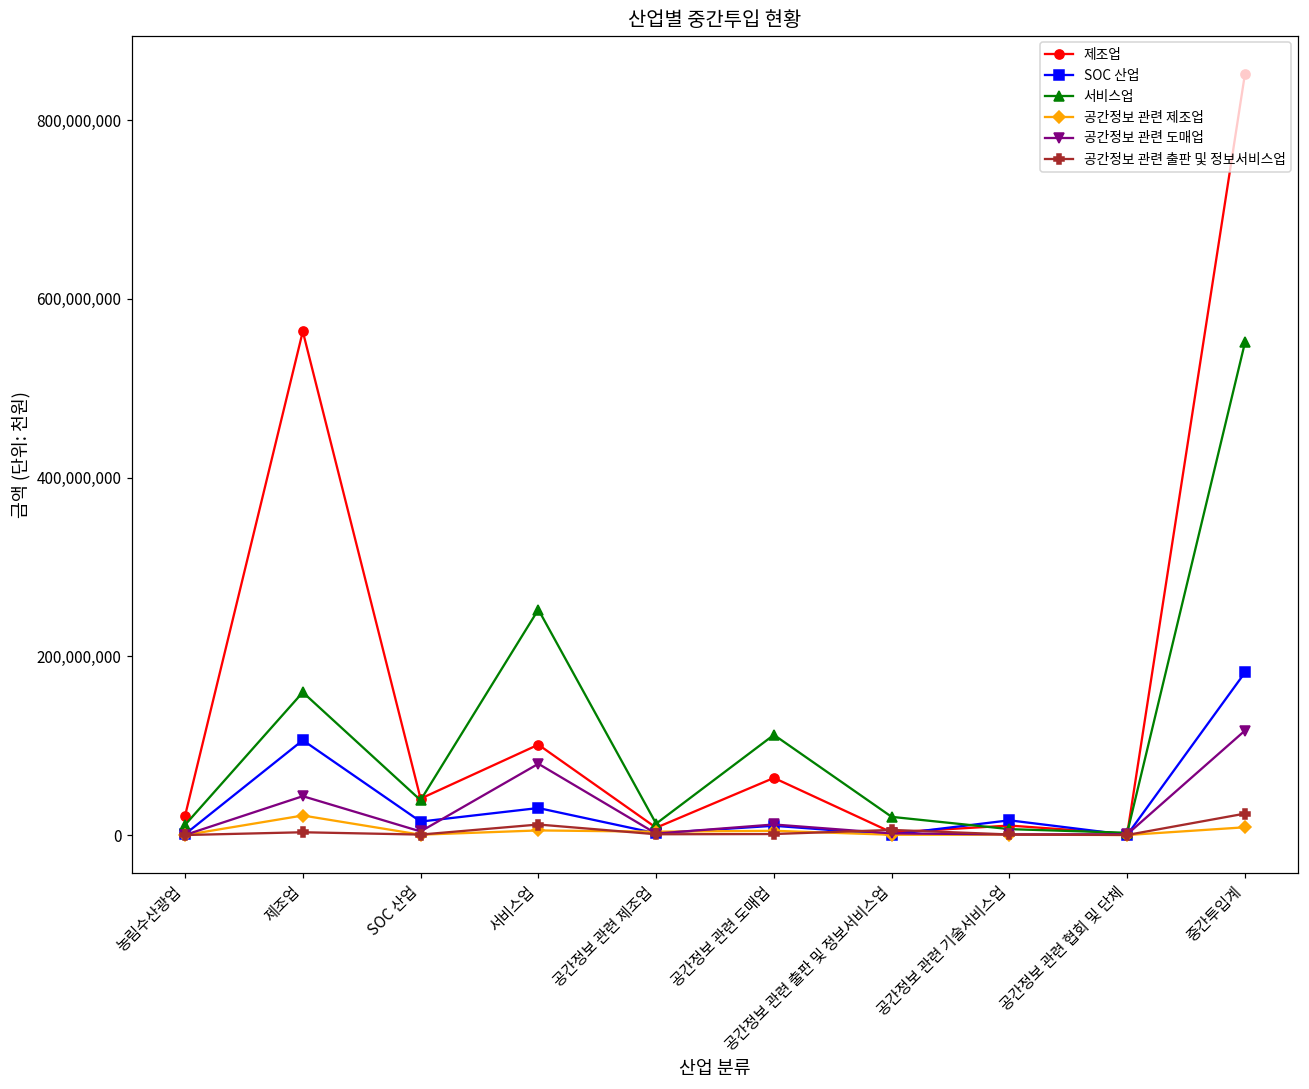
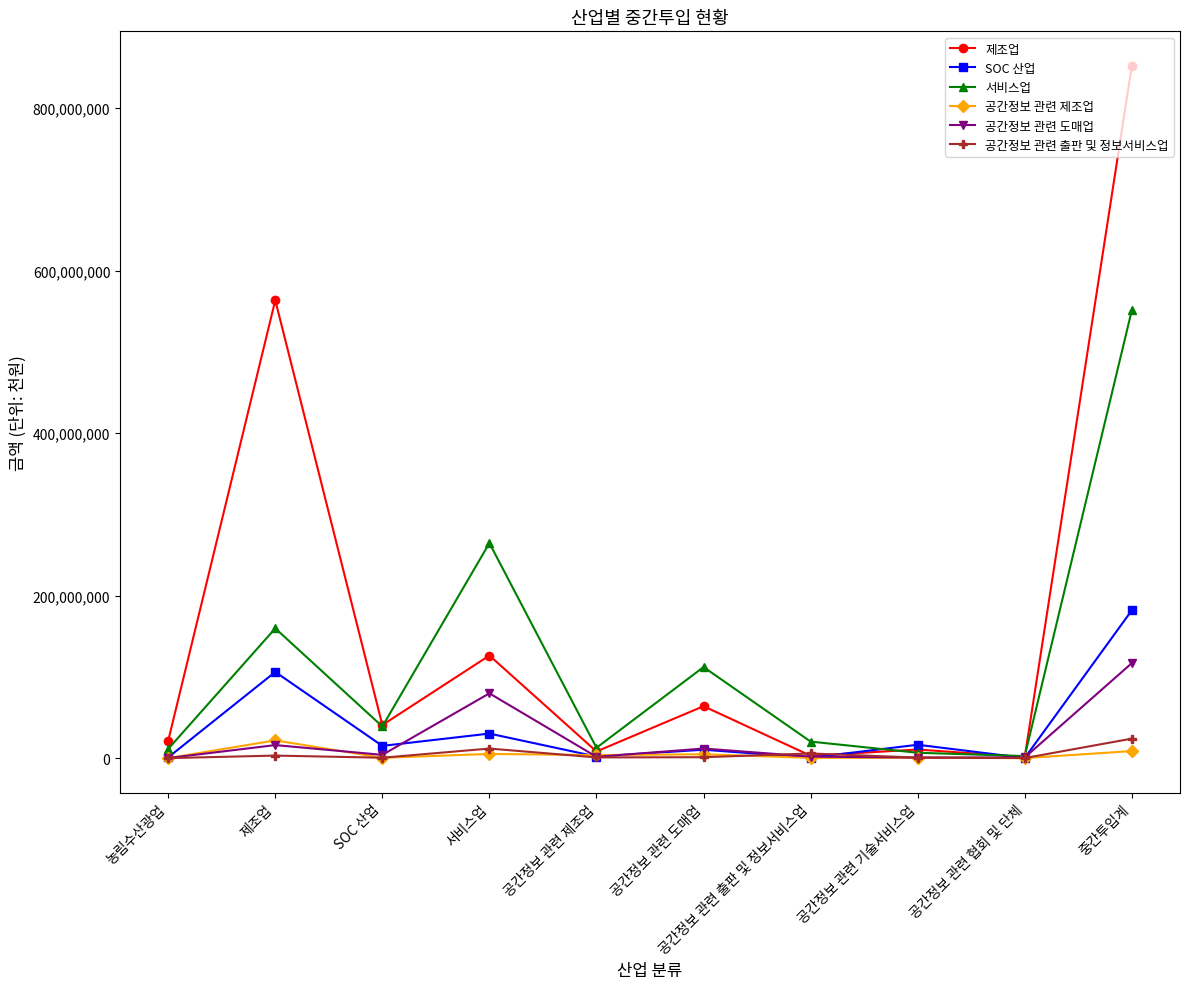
  {
    "제조업": {
      "농림수산광업": "20,000,000",
      "제조업": "560,000,000",
-     "서비스업": "100,000,000",
+     "서비스업": "130,000,000",
      "공간정보 관련 제조업": "10,000,000",
      "공간정보 관련 도매업": "60,000,000",
      "공간정보 관련 기술서비스업": "10,000,000"
    },
    "SOC 산업": {
      "제조업": "110,000,000",
      "SOC 산업": "20,000,000",
      "서비스업": "30,000,000",
      "공간정보 관련 기술서비스업": "20,000,000",
      "중간투입계": "180,000,000"
    },
    "서비스업": {
      "농림수산광업": "10,000,000",
      "제조업": "160,000,000",
-     "서비스업": "250,000,000",
+     "서비스업": "260,000,000",
      "공간정보 관련 제조업": "10,000,000",
      "공간정보 관련 도매업": "110,000,000",
      "공간정보 관련 출판 및 정보서비스업": "20,000,000",
      "공간정보 관련 기술서비스업": "10,000,000",
      "중간투입계": "550,000,000"
    },
    "공간정보 관련 제조업": {
      "제조업": "20,000,000",
      "서비스업": "10,000,000",
      "공간정보 관련 도매업": "0",
      "중간투입계": "10,000,000"
    },
    "공간정보 관련 도매업": {
-     "제조업": "40,000,000",
+     "제조업": "20,000,000",
      "SOC 산업": "0",
      "서비스업": "80,000,000",
      "중간투입계": "120,000,000"
    },
    "공간정보 관련 출판 및 정보서비스업": {
      "제조업": "0",
      "서비스업": "10,000,000",
      "공간정보 관련 도매업": "0",
      "중간투입계": "20,000,000"
    }
  }
